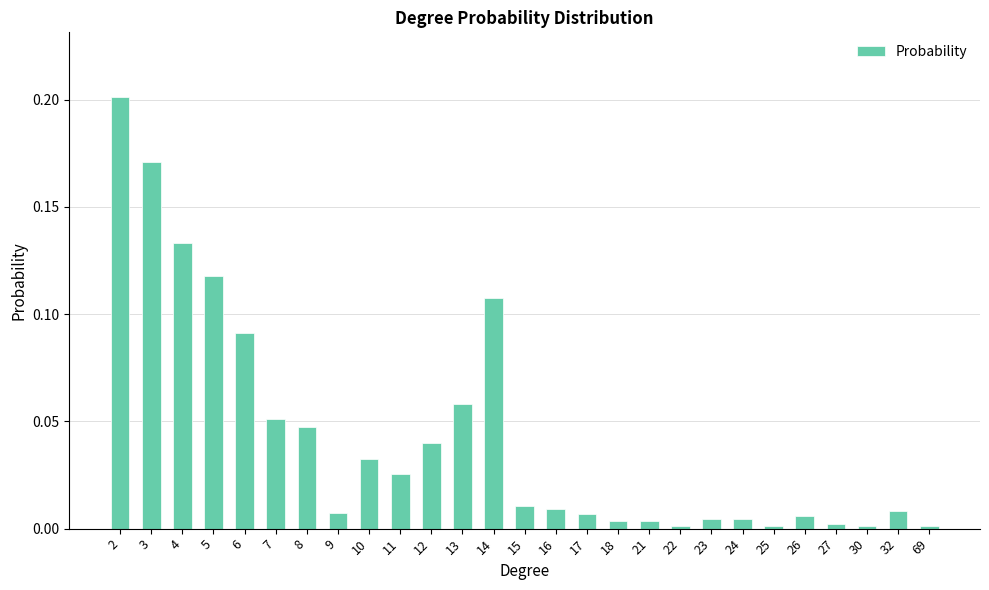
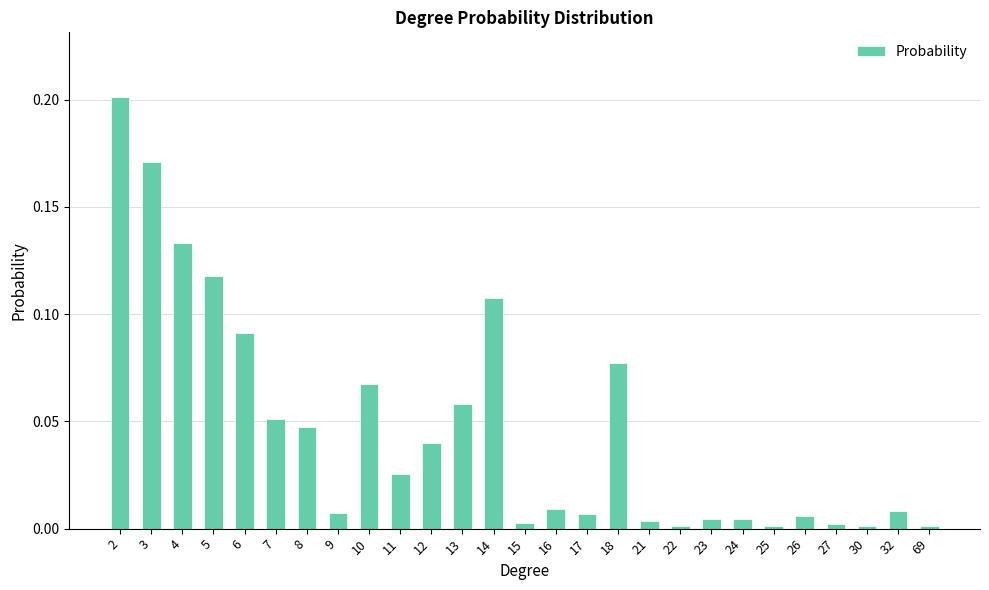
  {
    "2": 0.201,
    "3": 0.171,
    "4": 0.133,
    "5": 0.118,
    "6": 0.091,
    "7": 0.051,
    "8": 0.047,
    "9": 0.007,
-   "10": 0.032,
+   "10": 0.067,
    "11": 0.025,
    "12": 0.040,
    "13": 0.058,
    "14": 0.108,
-   "15": 0.010,
+   "15": 0.003,
    "16": 0.009,
    "17": 0.007,
-   "18": 0.003,
+   "18": 0.077,
    "21": 0.003,
    "23": 0.005,
    "24": 0.005,
    "26": 0.006,
    "27": 0.002,
    "32": 0.008
  }
